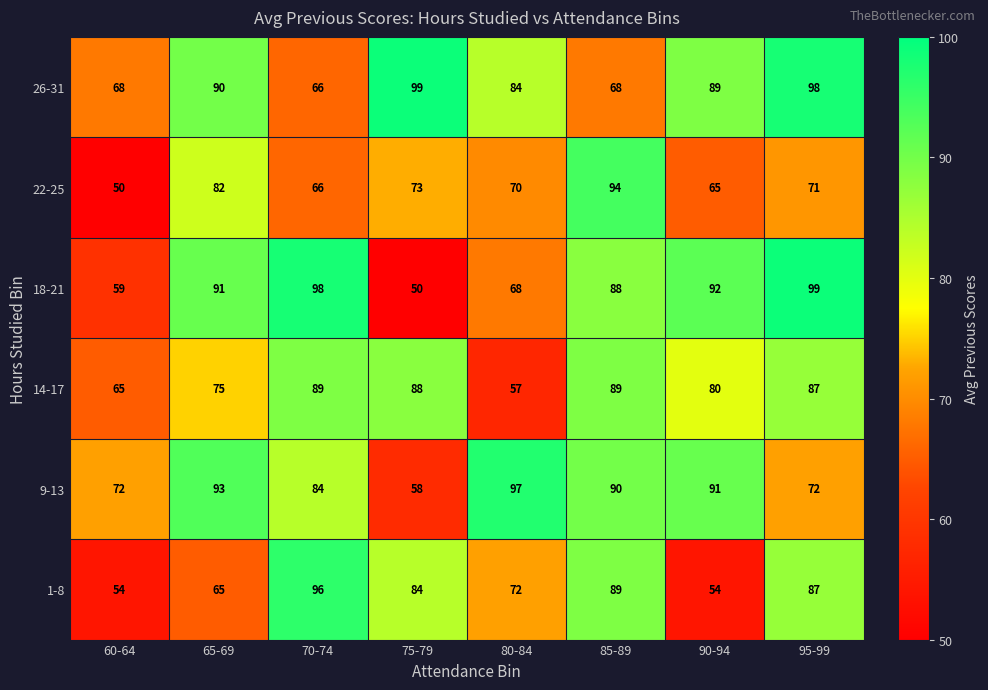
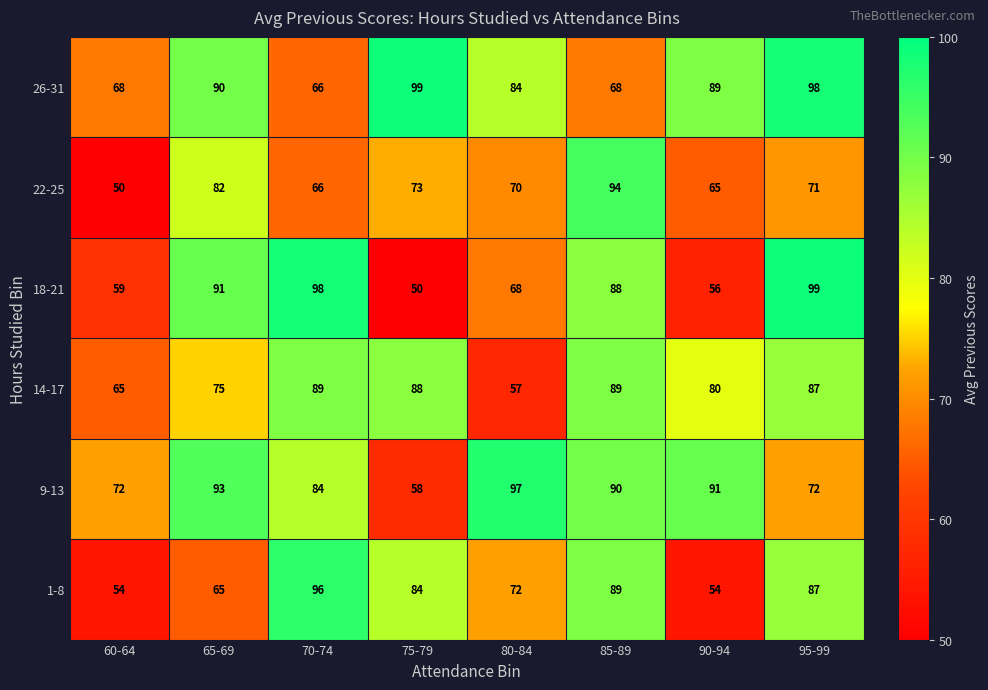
  {
    "26-31": {
      "60-64": 68,
      "65-69": 90,
      "70-74": 66,
      "75-79": 99,
      "80-84": 84,
      "85-89": 68,
      "90-94": 89,
      "95-99": 98
    },
    "22-25": {
      "60-64": 50,
      "65-69": 82,
      "70-74": 66,
      "75-79": 73,
      "80-84": 70,
      "85-89": 94,
      "90-94": 65,
      "95-99": 71
    },
    "18-21": {
      "60-64": 59,
      "65-69": 91,
      "70-74": 98,
      "75-79": 50,
      "80-84": 68,
      "85-89": 88,
-     "90-94": 92,
+     "90-94": 56,
      "95-99": 99
    },
    "14-17": {
      "60-64": 65,
      "65-69": 75,
      "70-74": 89,
      "75-79": 88,
      "80-84": 57,
      "85-89": 89,
      "90-94": 80,
      "95-99": 87
    },
    "9-13": {
      "60-64": 72,
      "65-69": 93,
      "70-74": 84,
      "75-79": 58,
      "80-84": 97,
      "85-89": 90,
      "90-94": 91,
      "95-99": 72
    },
    "1-8": {
      "60-64": 54,
      "65-69": 65,
      "70-74": 96,
      "75-79": 84,
      "80-84": 72,
      "85-89": 89,
      "90-94": 54,
      "95-99": 87
    }
  }
